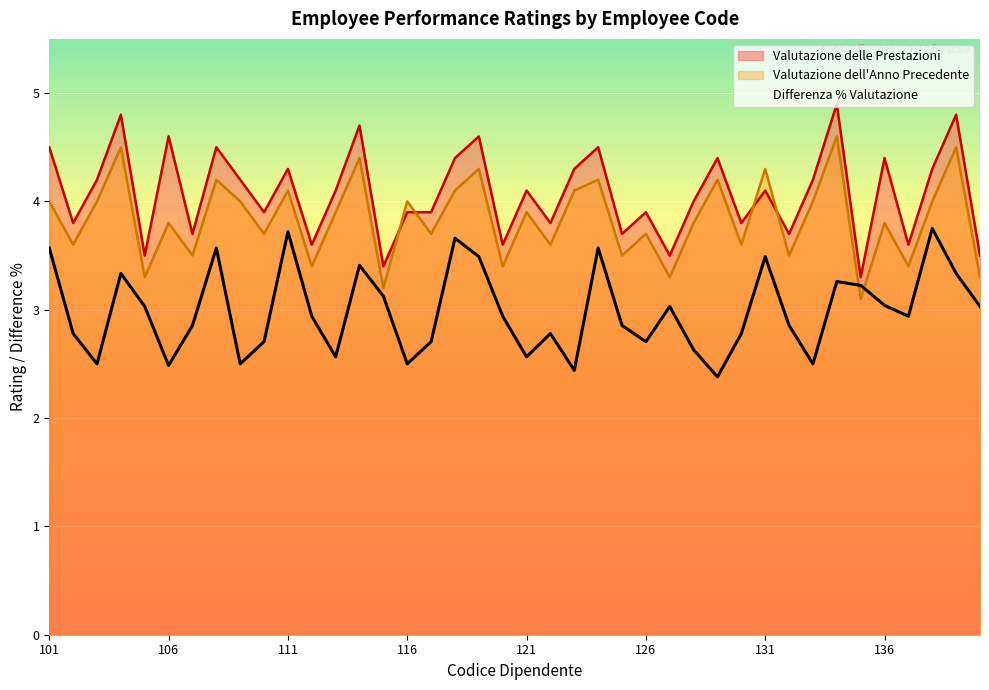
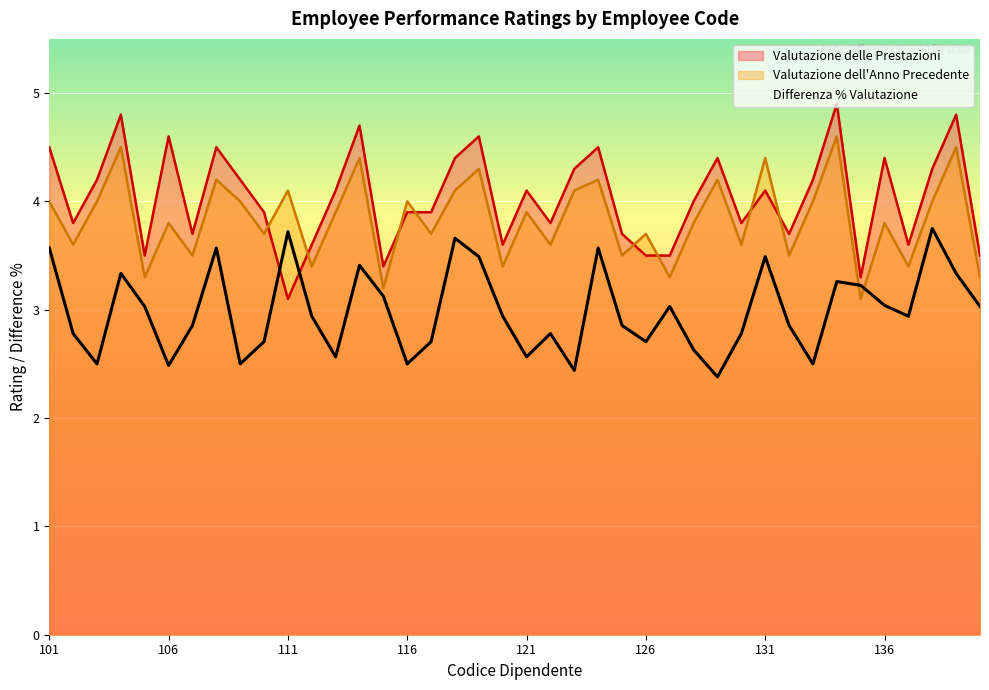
  {
    "Valutazione delle Prestazioni": {
      "101": 4.5,
      "106": 4.6,
-     "111": 4.3,
+     "111": 3.1,
      "116": 3.9,
      "121": 4.1,
-     "126": 3.9,
+     "126": 3.5,
      "131": 4.1,
      "136": 4.4
    },
    "Valutazione dell'Anno Precedente": {
      "101": 4.0,
      "106": 3.8,
      "111": 4.1,
      "116": 4.0,
      "121": 3.9,
      "126": 3.7,
-     "131": 4.3,
+     "131": 4.4,
      "136": 3.8
    },
    "Differenza % Valutazione": {
      "101": 3.57,
      "106": 2.5,
      "111": 3.7,
      "116": 2.5,
      "121": 2.57,
      "126": 2.7,
      "131": 3.5,
      "136": 3.04
    }
  }
